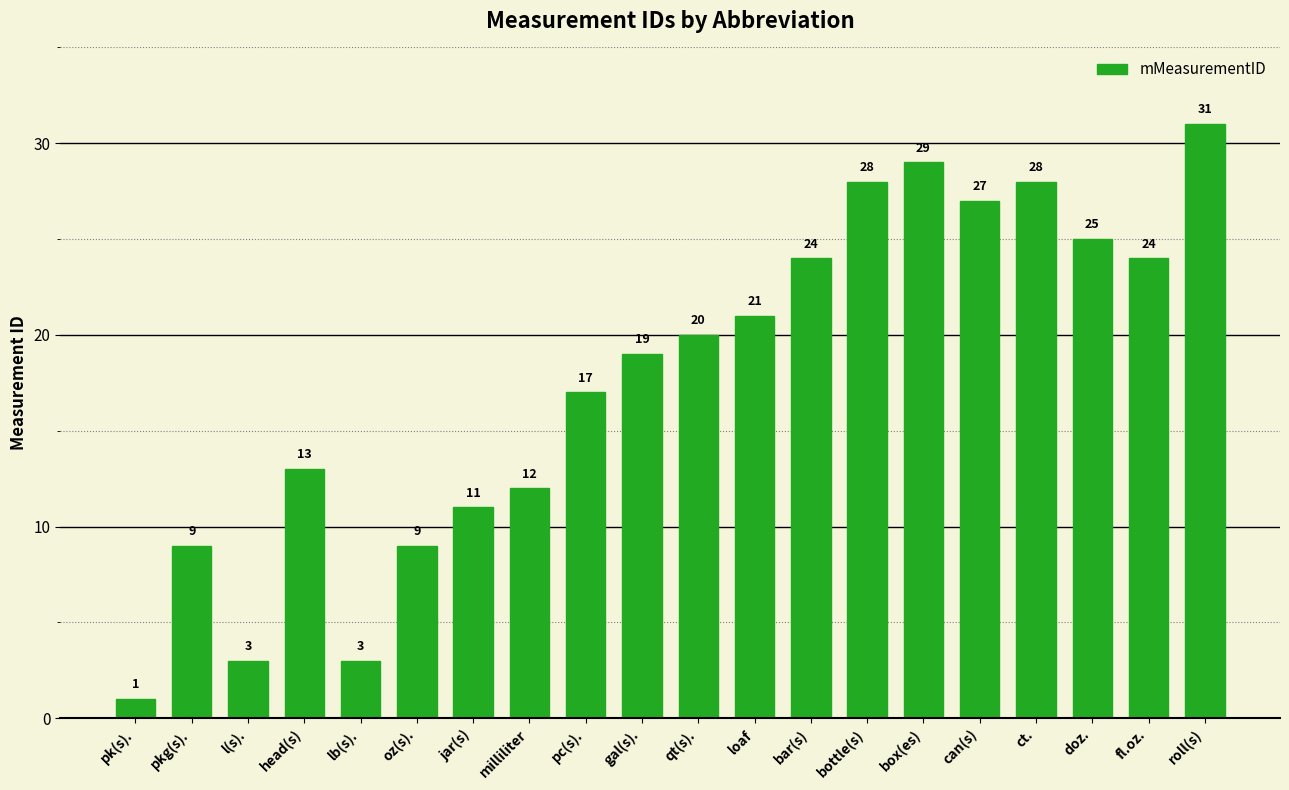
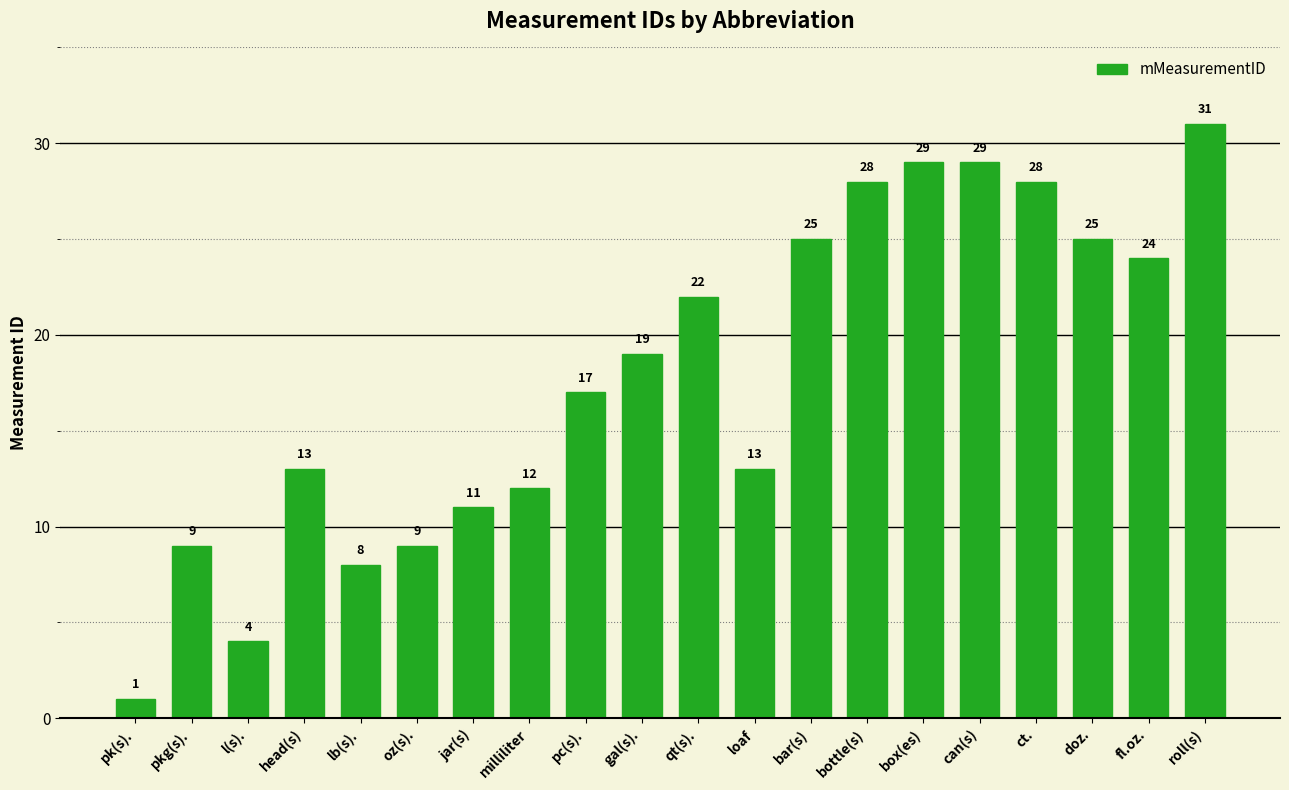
  {
    "pk(s).": 1,
    "pkg(s).": 9,
-   "l(s).": 3,
+   "l(s).": 4,
    "head(s)": 13,
-   "lb(s).": 3,
+   "lb(s).": 8,
    "oz(s).": 9,
    "jar(s)": 11,
    "milliliter": 12,
    "pc(s).": 17,
    "gal(s).": 19,
-   "qt(s).": 20,
-   "loaf": 21,
-   "bar(s)": 24,
+   "qt(s).": 22,
+   "loaf": 13,
+   "bar(s)": 25,
    "bottle(s)": 28,
    "box(es)": 29,
-   "can(s)": 27,
+   "can(s)": 29,
    "ct.": 28,
    "doz.": 25,
    "fl.oz.": 24,
    "roll(s)": 31
  }
